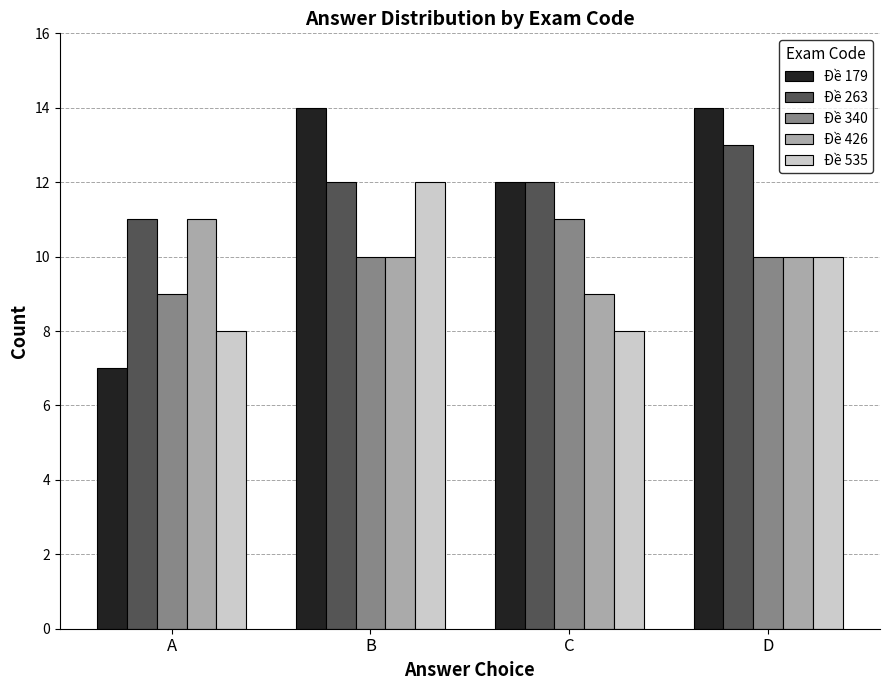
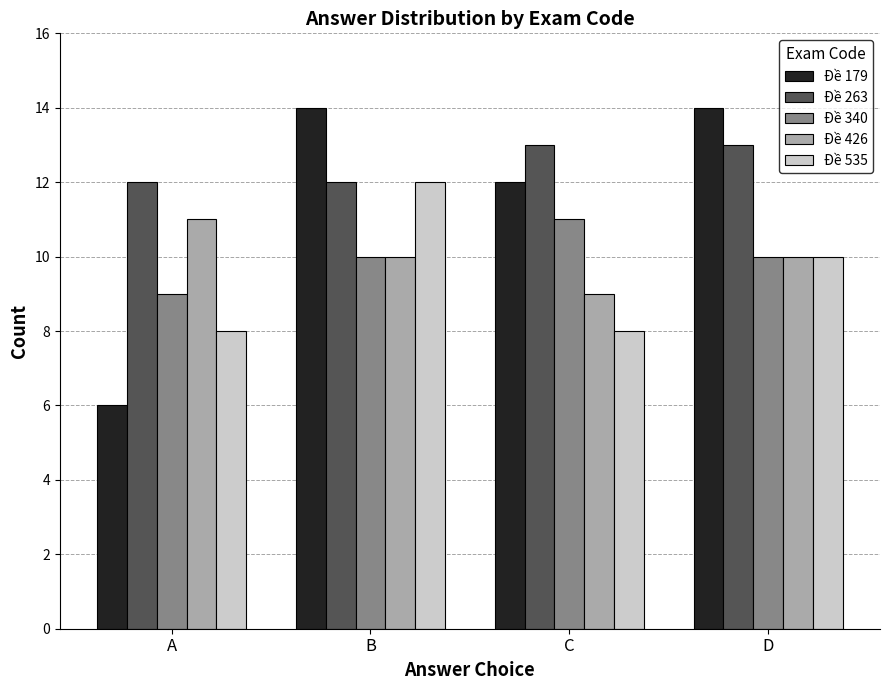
  {
    "Đề 179": {
-     "A": 7,
+     "A": 6,
      "B": 14,
      "C": 12,
      "D": 14
    },
    "Đề 263": {
-     "A": 11,
+     "A": 12,
      "B": 12,
-     "C": 12,
+     "C": 13,
      "D": 13
    }
  }
